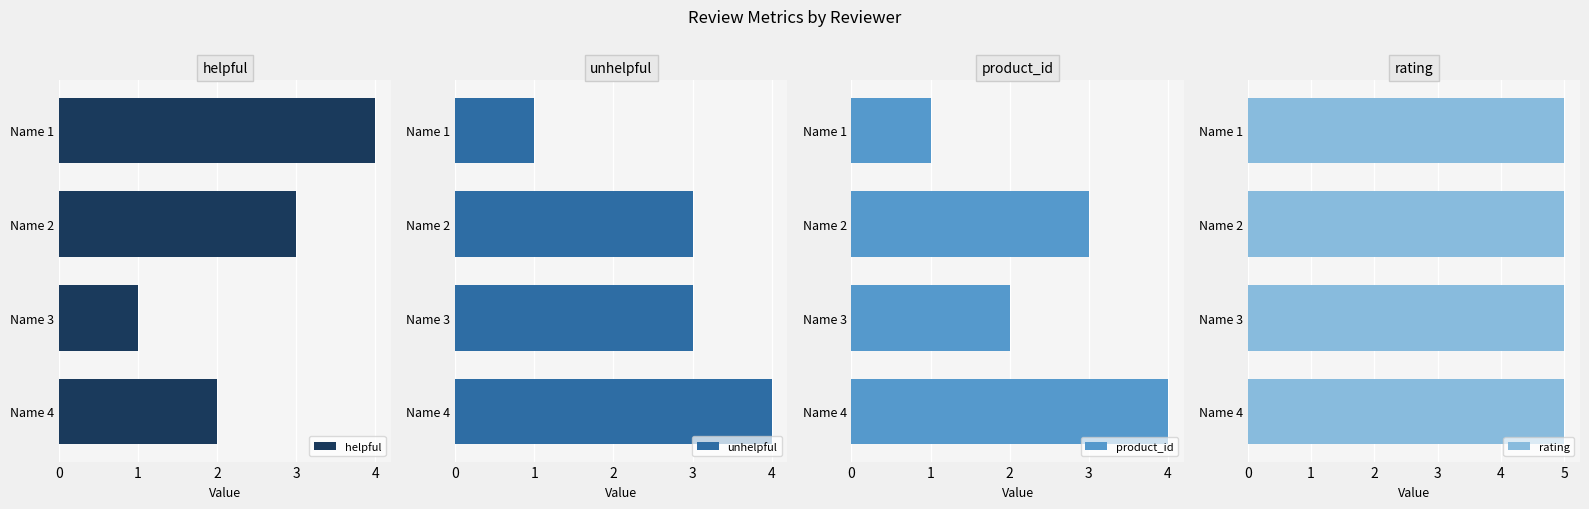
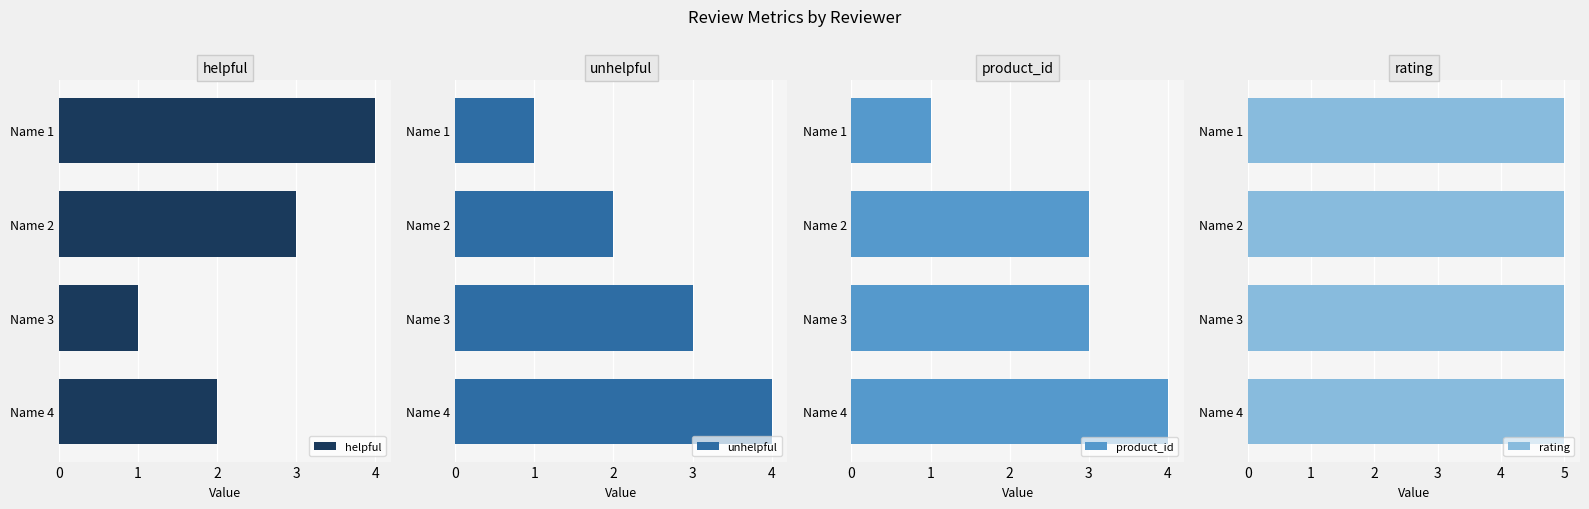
  {
    "helpful": {
      "Name 1": 4.0,
      "Name 2": 3.0,
      "Name 3": 1.0,
      "Name 4": 2.0
    },
    "unhelpful": {
      "Name 1": 1.0,
-     "Name 2": 3.0,
+     "Name 2": 2.0,
      "Name 3": 3.0,
      "Name 4": 4.0
    },
    "product_id": {
      "Name 1": 1.0,
      "Name 2": 3.0,
-     "Name 3": 2.0,
+     "Name 3": 3.0,
      "Name 4": 4.0
    },
    "rating": {
      "Name 1": 5.0,
      "Name 2": 5.0,
      "Name 3": 5.0,
      "Name 4": 5.0
    }
  }
